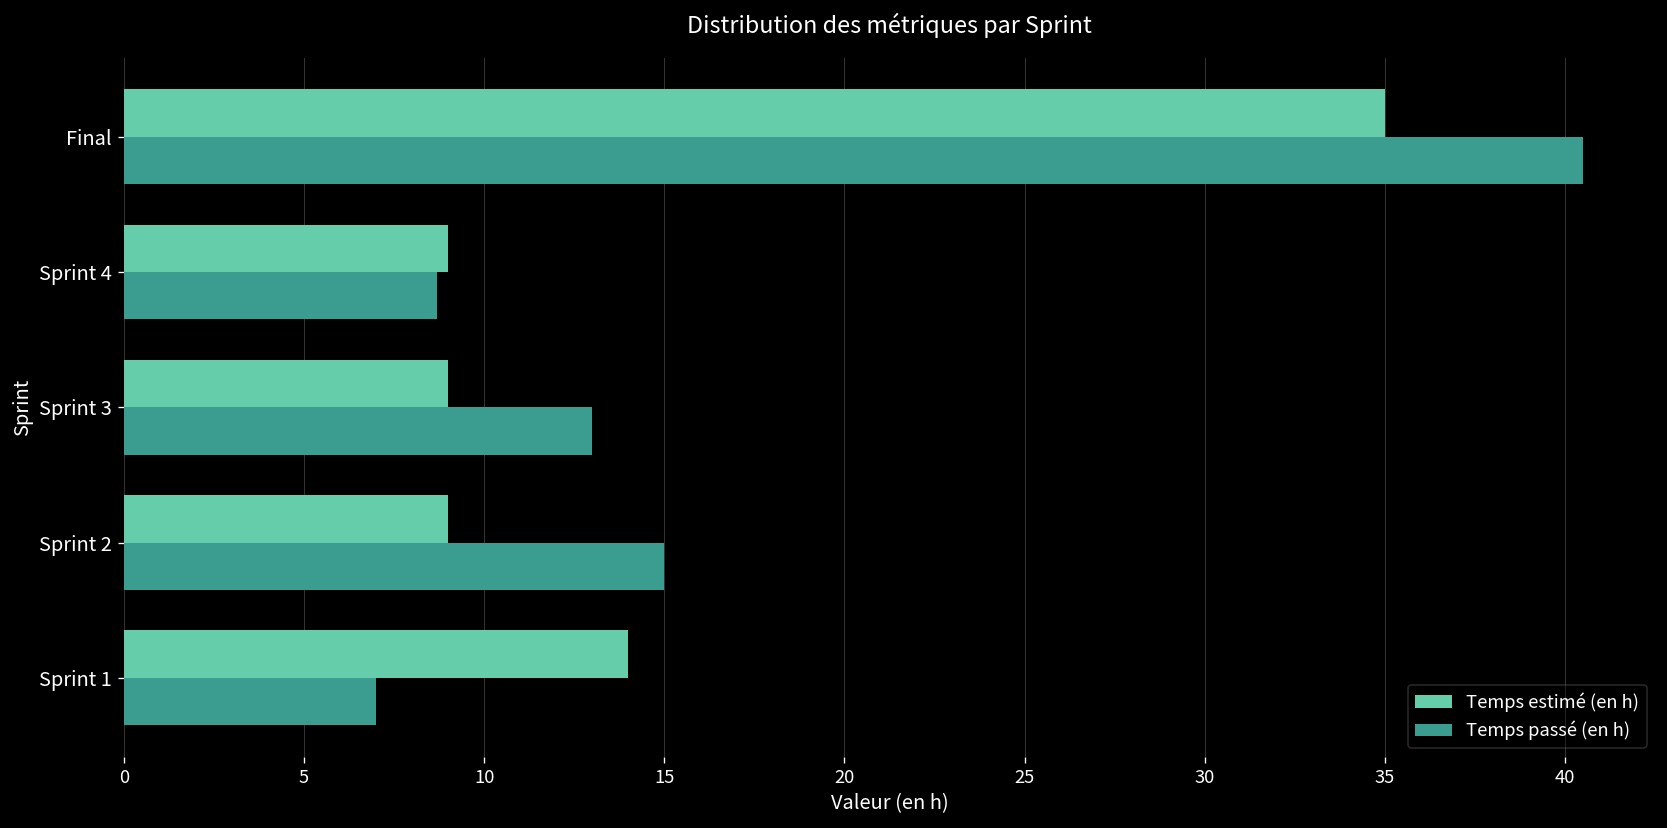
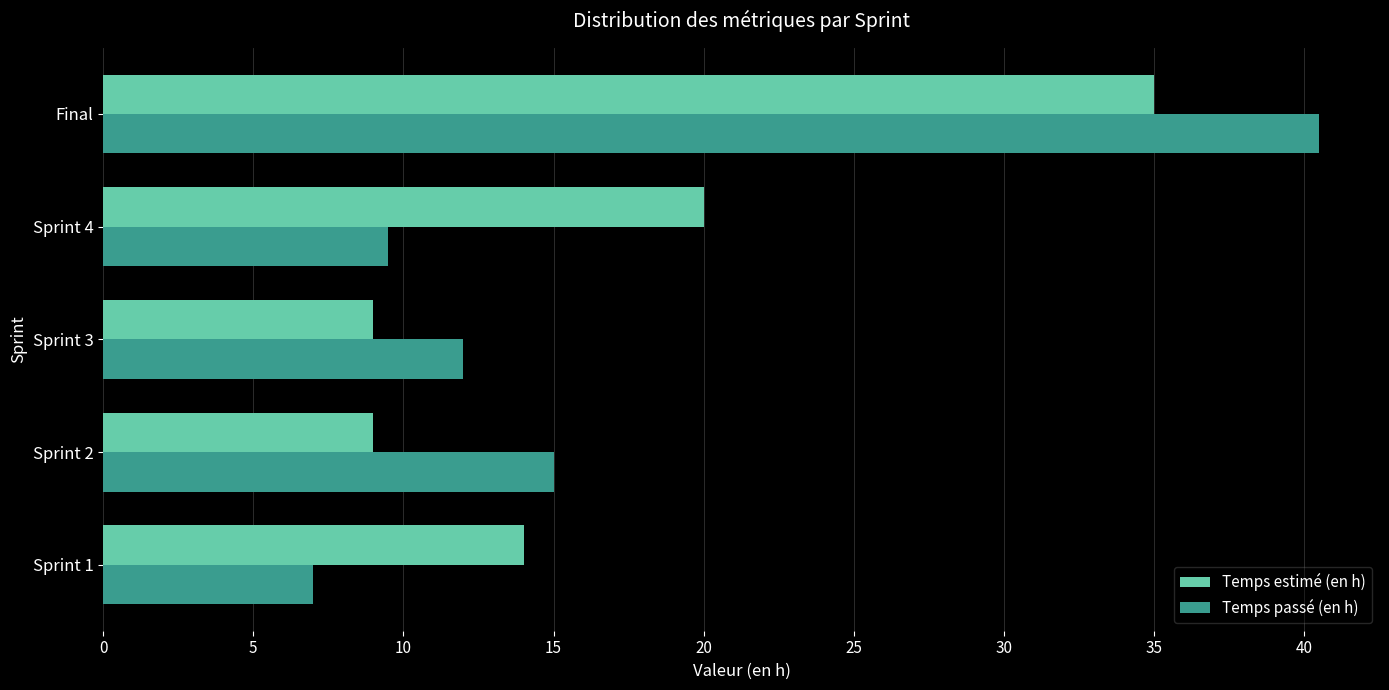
  {
    "Temps estimé (en h)": {
      "Final": 35,
-     "Sprint 4": 9,
+     "Sprint 4": 20,
      "Sprint 3": 9,
      "Sprint 2": 9,
      "Sprint 1": 14
    },
    "Temps passé (en h)": {
      "Final": 40.5,
-     "Sprint 4": 8.7,
-     "Sprint 3": 13,
+     "Sprint 4": 9.5,
+     "Sprint 3": 12,
      "Sprint 2": 15.0,
      "Sprint 1": 7.0
    }
  }
